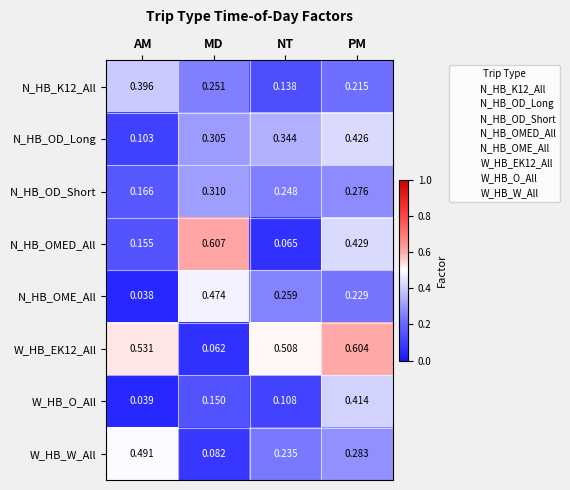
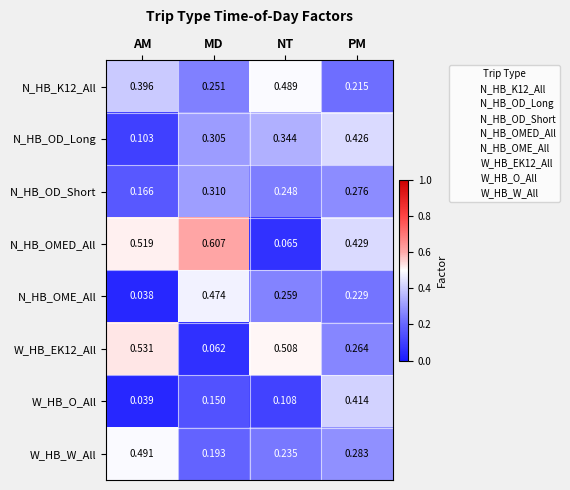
  {
    "N_HB_K12_All": {
      "AM": 0.396,
      "MD": 0.251,
-     "NT": 0.138,
+     "NT": 0.489,
      "PM": 0.215
    },
    "N_HB_OD_Long": {
      "AM": 0.103,
      "MD": 0.305,
      "NT": 0.344,
      "PM": 0.426
    },
    "N_HB_OD_Short": {
      "AM": 0.166,
      "MD": 0.310,
      "NT": 0.248,
      "PM": 0.276
    },
    "N_HB_OMED_All": {
-     "AM": 0.155,
+     "AM": 0.519,
      "MD": 0.607,
      "NT": 0.065,
      "PM": 0.429
    },
    "N_HB_OME_All": {
      "AM": 0.038,
      "MD": 0.474,
      "NT": 0.259,
      "PM": 0.229
    },
    "W_HB_EK12_All": {
      "AM": 0.531,
      "MD": 0.062,
      "NT": 0.508,
-     "PM": 0.604
+     "PM": 0.264
    },
    "W_HB_O_All": {
      "AM": 0.039,
      "MD": 0.150,
      "NT": 0.108,
      "PM": 0.414
    },
    "W_HB_W_All": {
      "AM": 0.491,
-     "MD": 0.082,
+     "MD": 0.193,
      "NT": 0.235,
      "PM": 0.283
    }
  }
